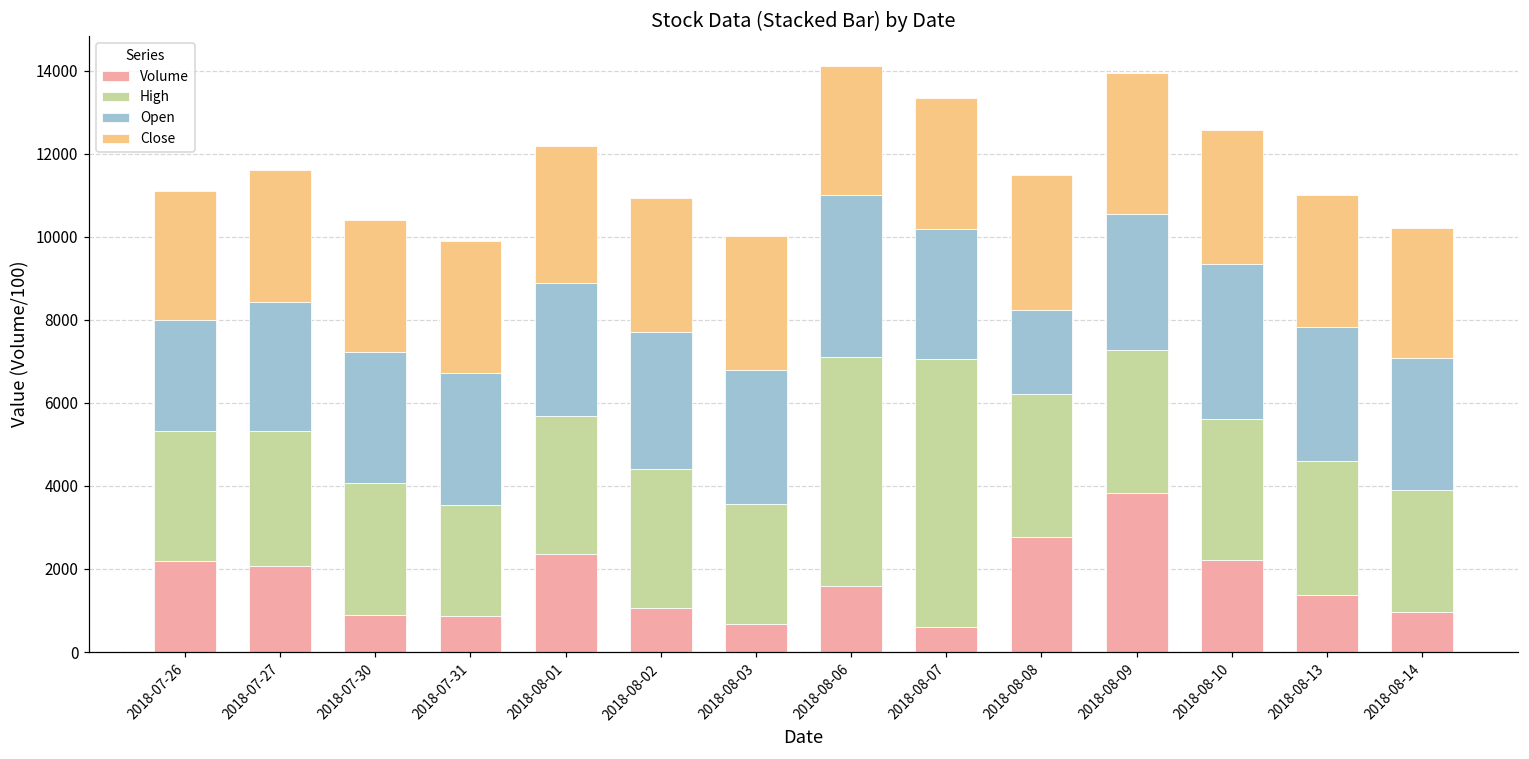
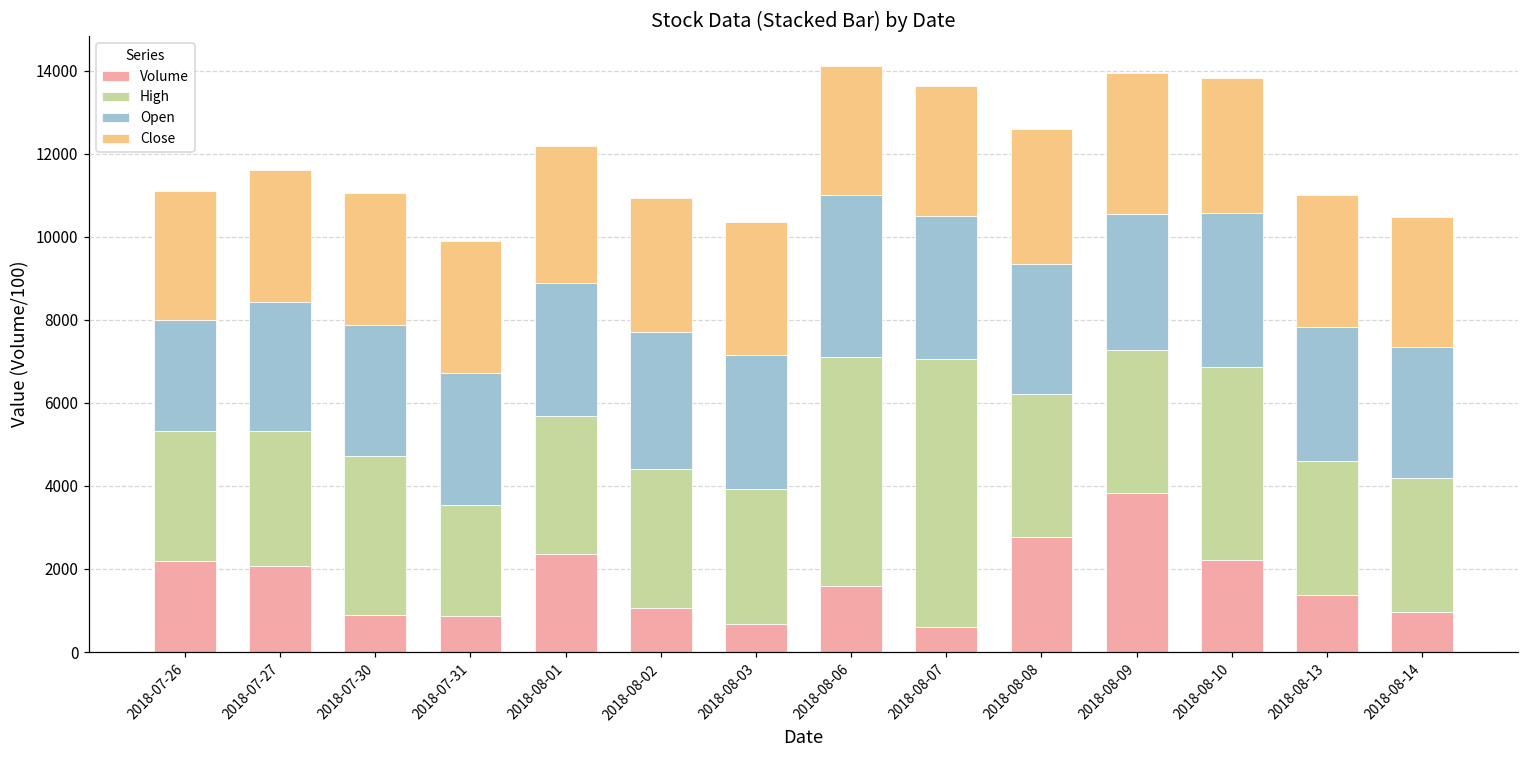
  {
    "High": {
      "2018-07-26": 3100,
      "2018-07-27": 3300,
-     "2018-07-30": 3200,
+     "2018-07-30": 3800,
      "2018-07-31": 2700,
      "2018-08-01": 3300,
      "2018-08-02": 3400,
-     "2018-08-03": 2900,
+     "2018-08-03": 3300,
      "2018-08-06": 5500,
      "2018-08-07": 6400,
      "2018-08-08": 3400,
      "2018-08-09": 3400,
-     "2018-08-10": 3400,
+     "2018-08-10": 4600,
      "2018-08-13": 3200,
-     "2018-08-14": 2900
+     "2018-08-14": 3200
    },
    "Open": {
      "2018-07-26": 2700,
      "2018-07-27": 3100,
      "2018-07-30": 3200,
      "2018-07-31": 3200,
      "2018-08-01": 3200,
      "2018-08-02": 3300,
      "2018-08-03": 3200,
      "2018-08-06": 3900,
-     "2018-08-07": 3100,
-     "2018-08-08": 2000,
+     "2018-08-07": 3400,
+     "2018-08-08": 3100,
      "2018-08-09": 3300,
      "2018-08-10": 3700,
      "2018-08-13": 3200,
      "2018-08-14": 3200
    }
  }
